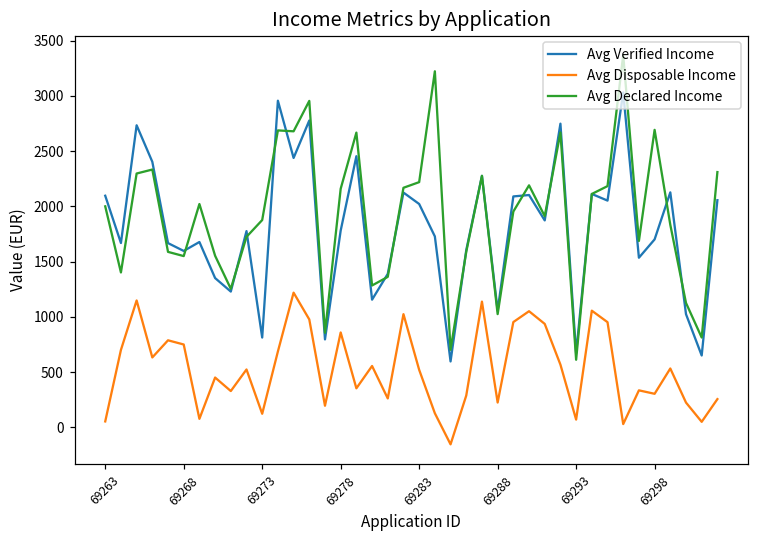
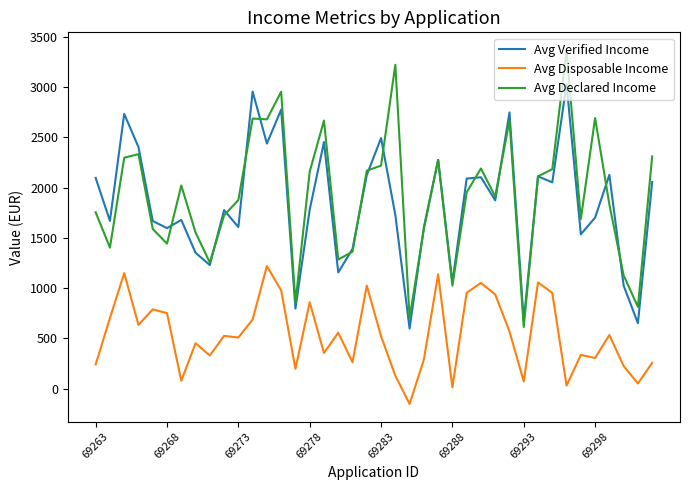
  {
    "Avg Verified Income": {
      "69263": 2100,
      "69268": 1600,
-     "69273": 810,
+     "69273": 1610,
      "69278": 1780,
-     "69283": 2020,
+     "69283": 2490,
      "69288": 1060,
      "69293": 670,
      "69298": 1700
    },
    "Avg Disposable Income": {
-     "69263": 50,
+     "69263": 240,
      "69268": 750,
-     "69273": 120,
+     "69273": 510,
      "69278": 860,
      "69283": 520,
-     "69288": 230,
+     "69288": 10,
      "69293": 70,
      "69298": 300
    },
    "Avg Declared Income": {
-     "69263": 2000,
-     "69268": 1550,
+     "69263": 1750,
+     "69268": 1440,
      "69273": 1880,
      "69278": 2160,
      "69283": 2220,
      "69288": 1030,
      "69293": 610,
      "69298": 2690
    }
  }
